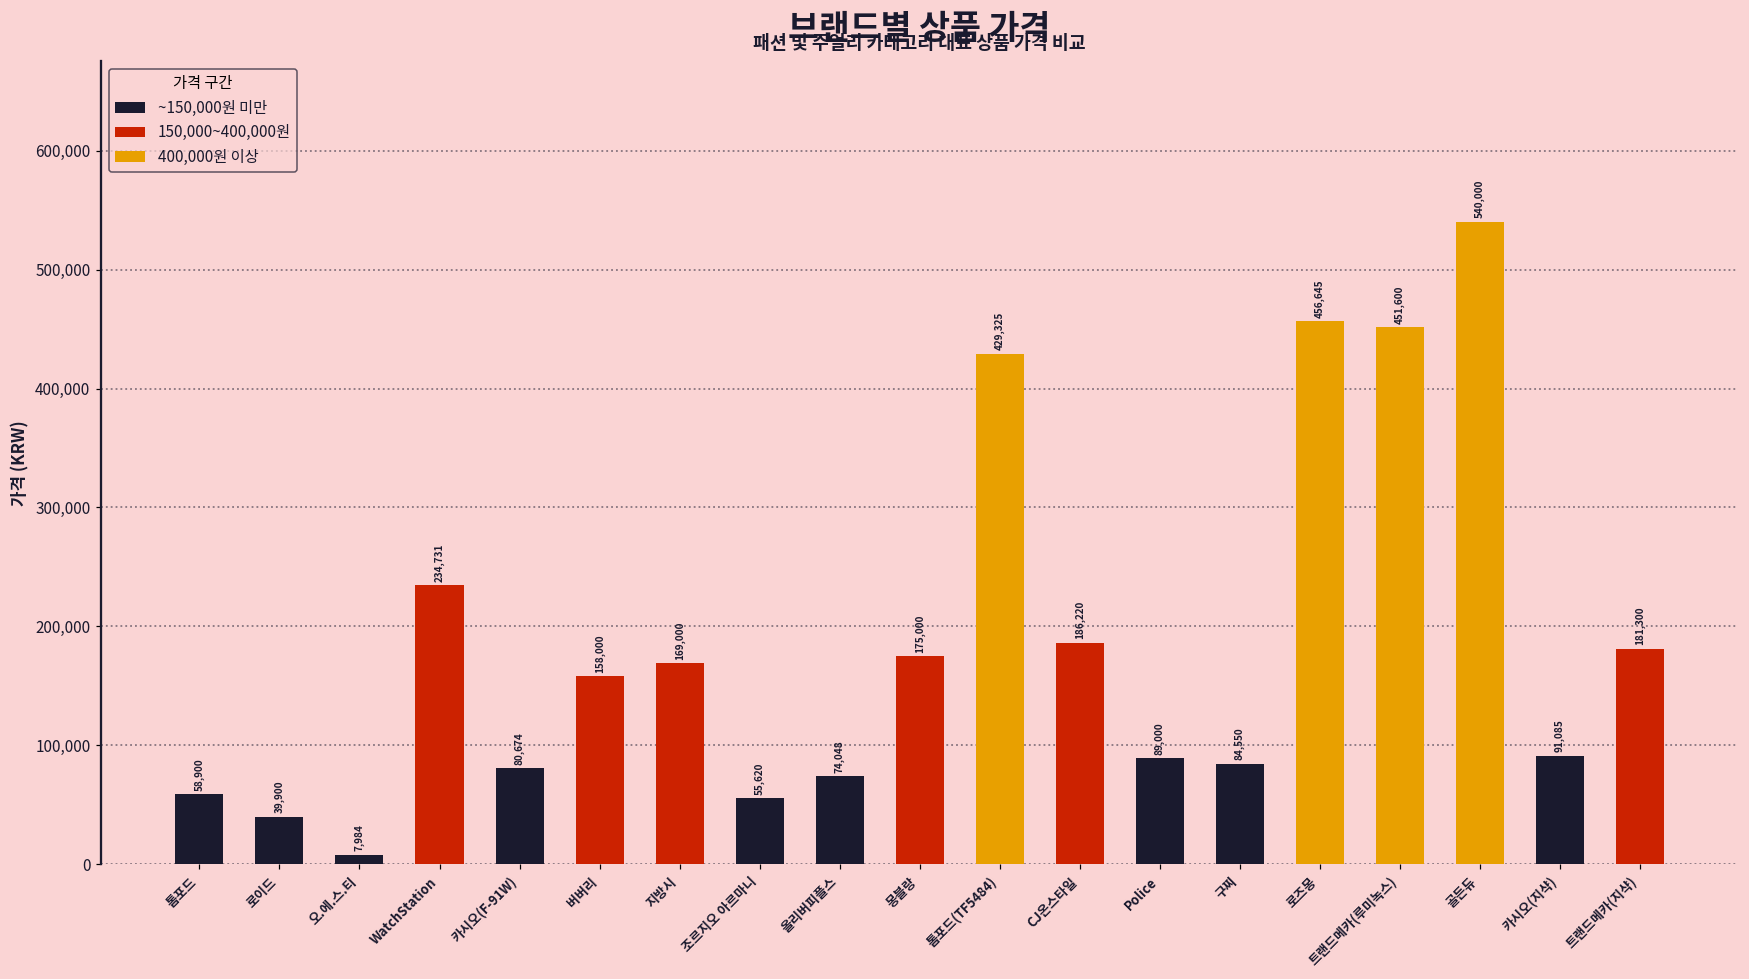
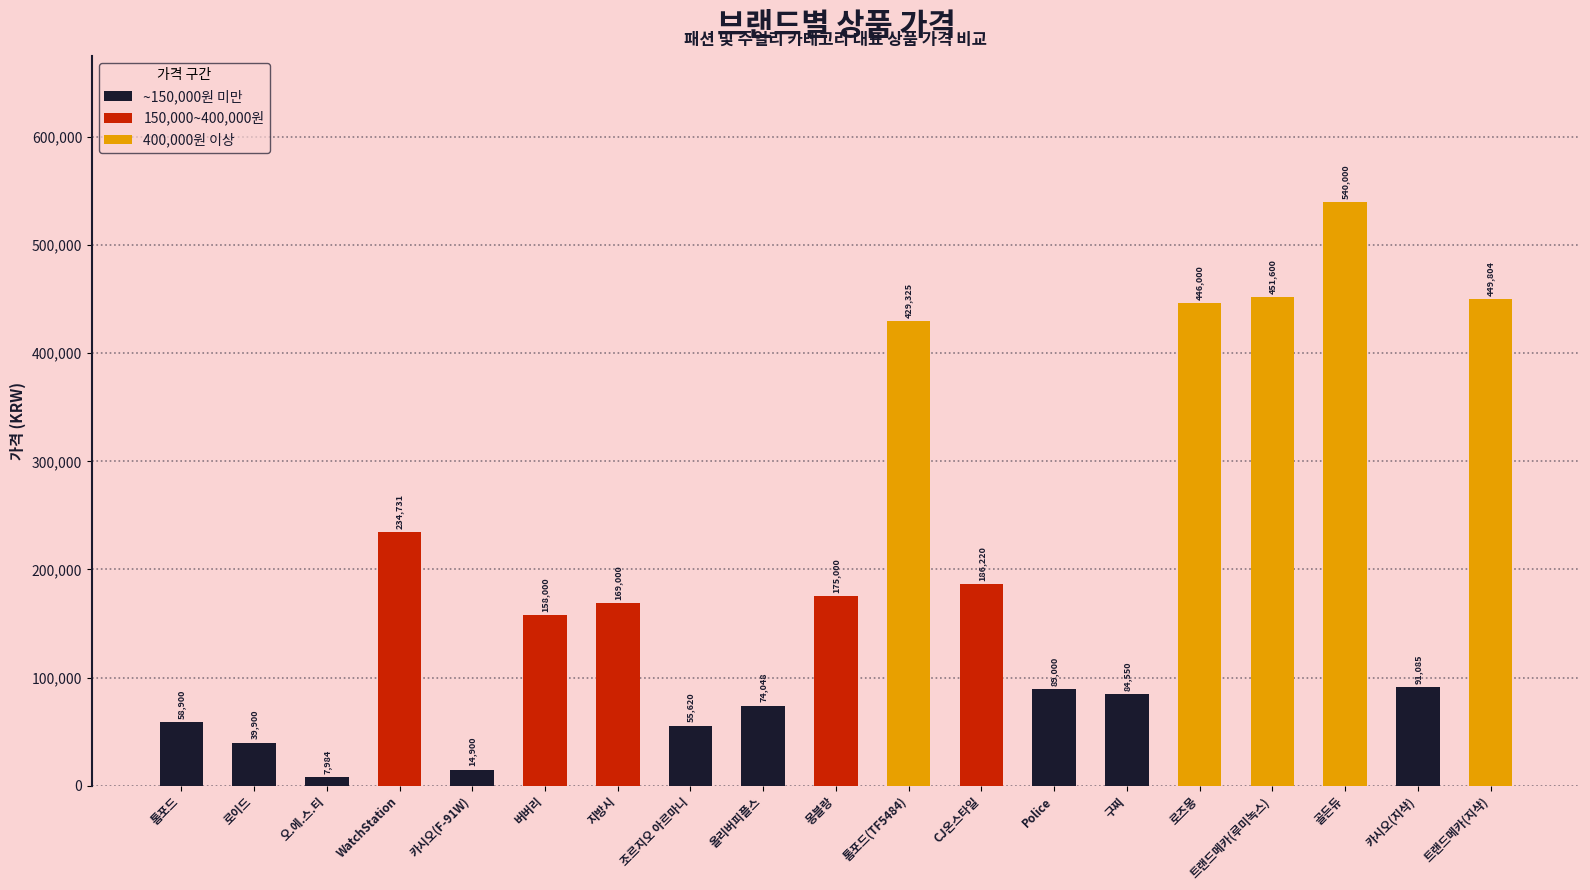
  {
    "톰포드": "58,900",
    "로이드": "39,900",
    "오.에.스.티": "7,984",
    "WatchStation": "234,731",
-   "카시오(F-91W)": "80,674",
+   "카시오(F-91W)": "14,900",
    "버버리": "158,000",
    "지방시": "169,000",
    "조르지오 아르마니": "55,620",
    "올리버피플스": "74,048",
    "몽블랑": "175,000",
    "톰포드(TF5484)": "429,325",
    "CJ온스타일": "186,220",
    "Police": "89,000",
    "구찌": "84,550",
-   "로즈몽": "456,645",
+   "로즈몽": "446,000",
    "트랜드메카(루미녹스)": "451,600",
    "골든듀": "540,000",
    "카시오(지샥)": "91,085",
-   "트랜드메카(지샥)": "181,300"
+   "트랜드메카(지샥)": "449,804"
  }
